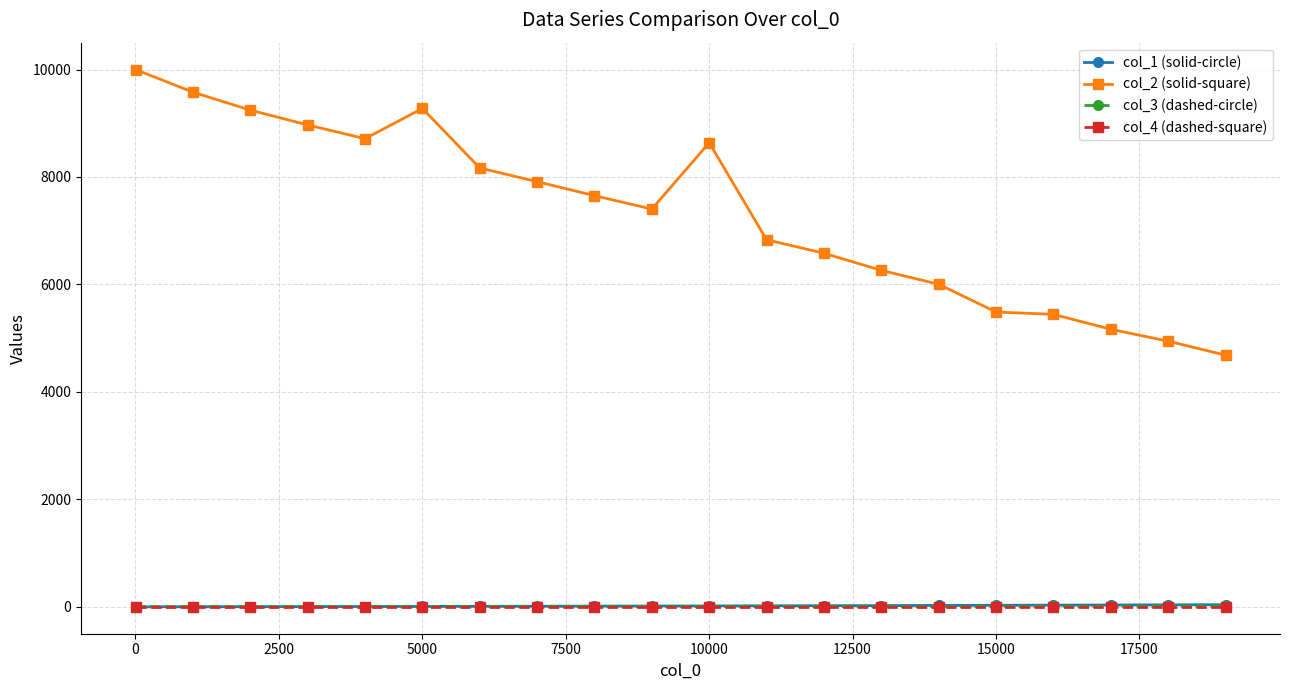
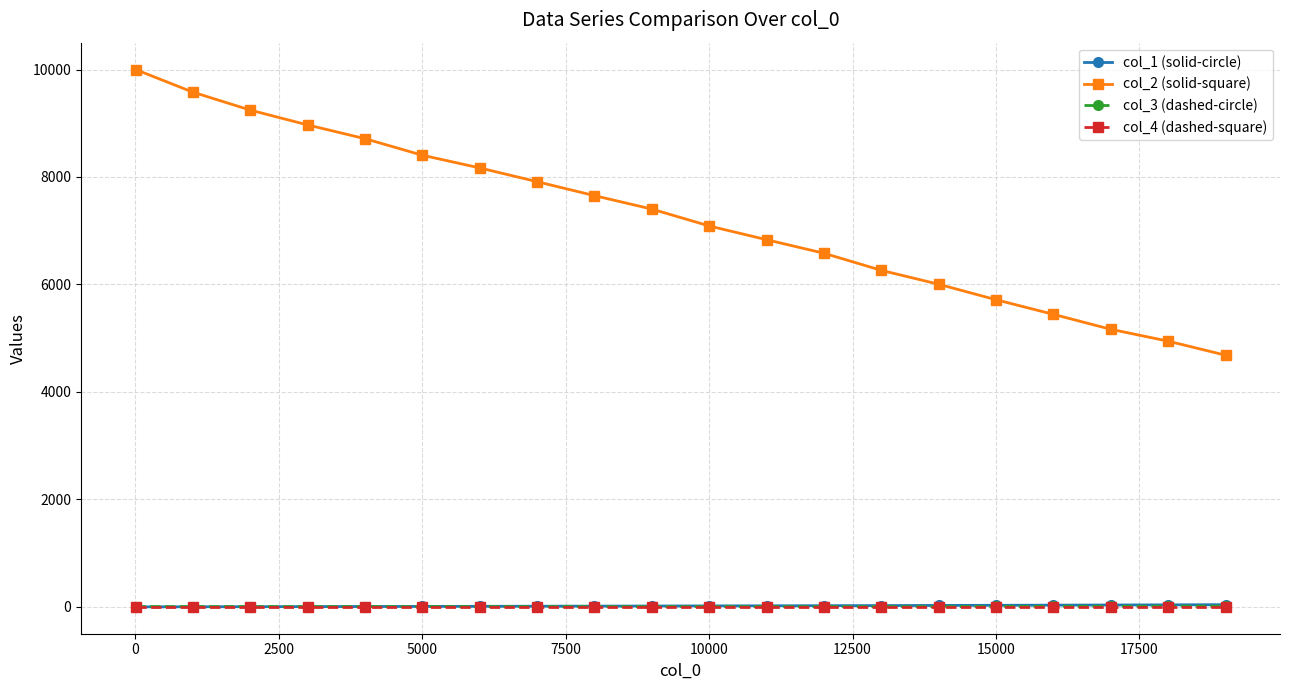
  {
    "col_2 (solid-square)": {
      "0": 10000,
-     "5000": 9300,
-     "10000": 8600,
-     "15000": 5500
+     "5000": 8400,
+     "10000": 7100,
+     "15000": 5700
    }
  }
